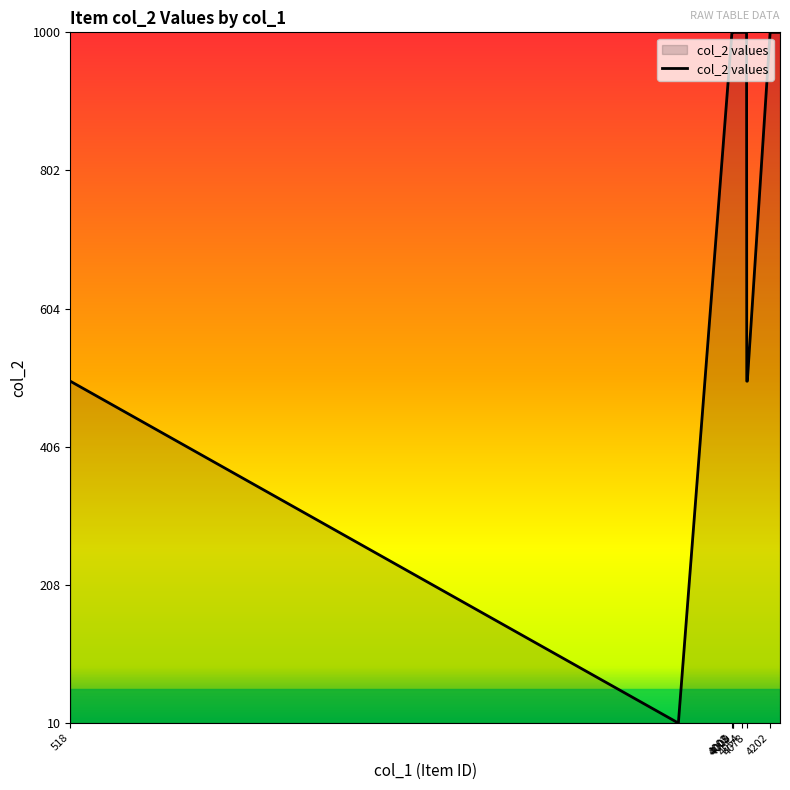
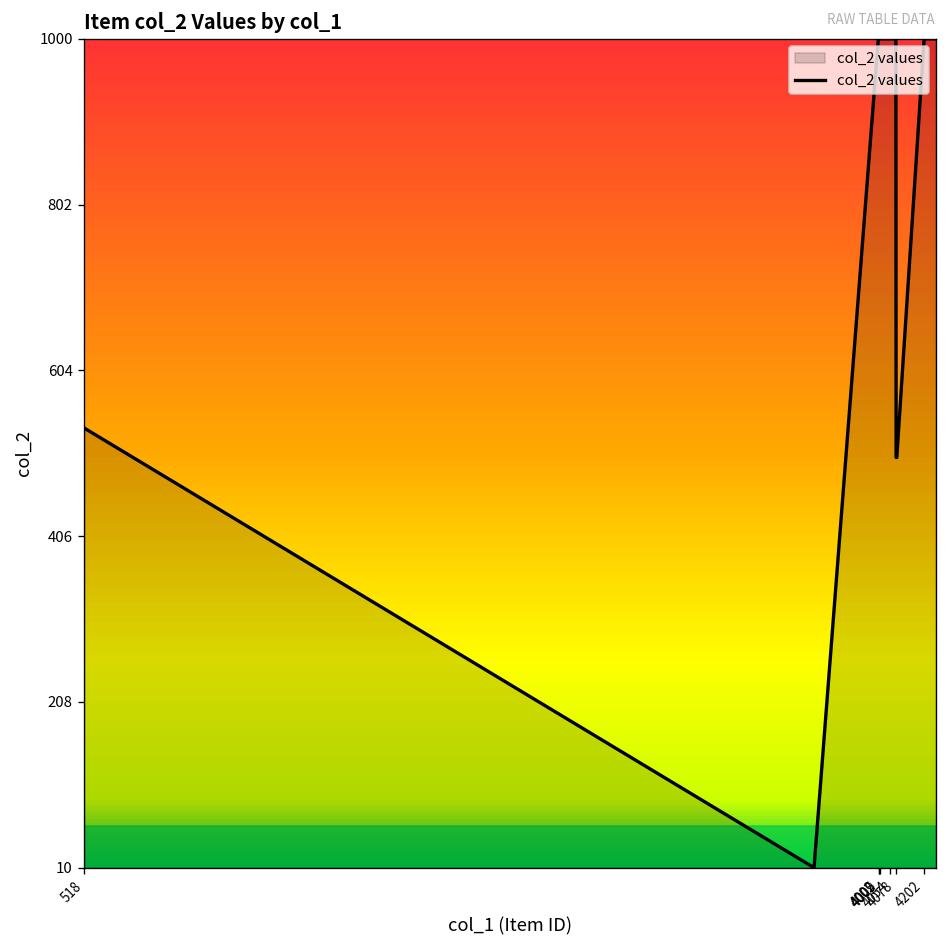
  {
-   "518": 500,
+   "518": 540,
    "4002": 1000,
    "4005": 1000,
    "4009": 1000,
    "4054": 1000,
    "4078": 1000,
    "4202": 1000
  }
